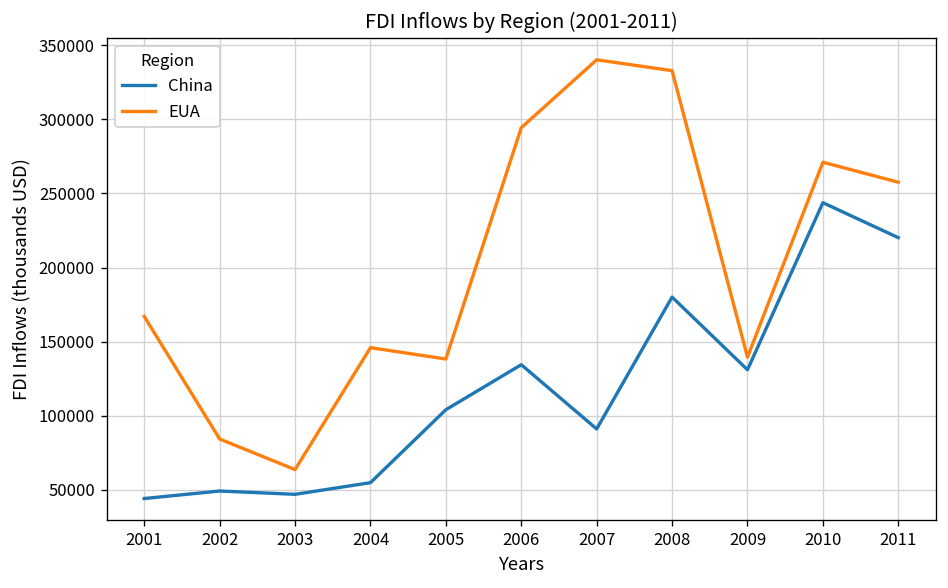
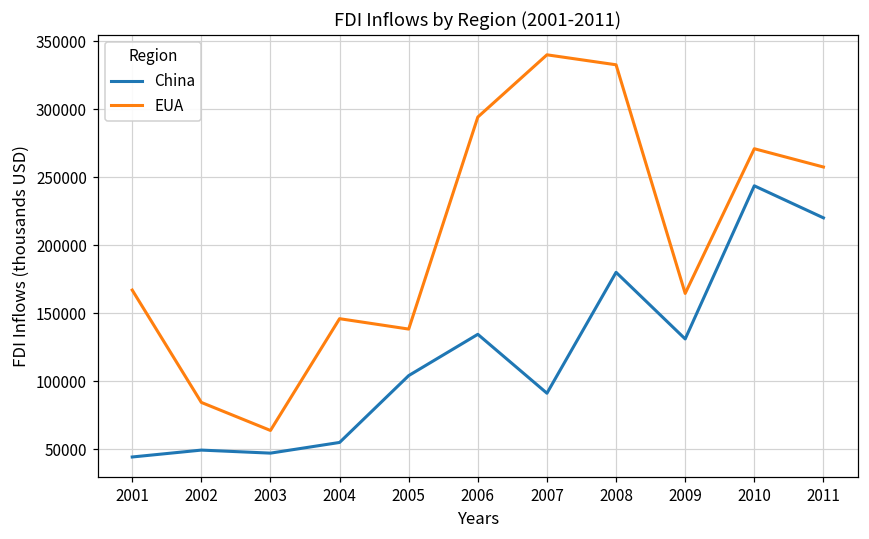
  {
    "China": {
      "2001": 44000,
      "2002": 49000,
      "2003": 47000,
      "2004": 55000,
      "2005": 104000,
      "2006": 134000,
      "2007": 91000,
      "2008": 180000,
      "2009": 131000,
      "2010": 244000,
      "2011": 220000
    },
    "EUA": {
      "2001": 167000,
      "2002": 84000,
      "2003": 64000,
      "2004": 146000,
      "2005": 138000,
      "2006": 294000,
      "2007": 340000,
      "2008": 333000,
-     "2009": 140000,
+     "2009": 165000,
      "2010": 271000,
      "2011": 258000
    }
  }
